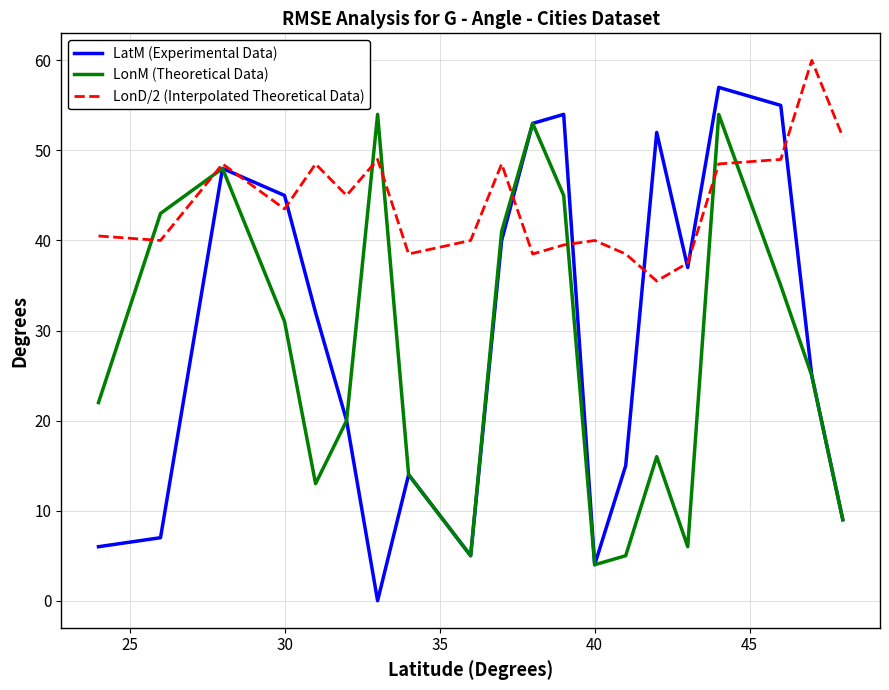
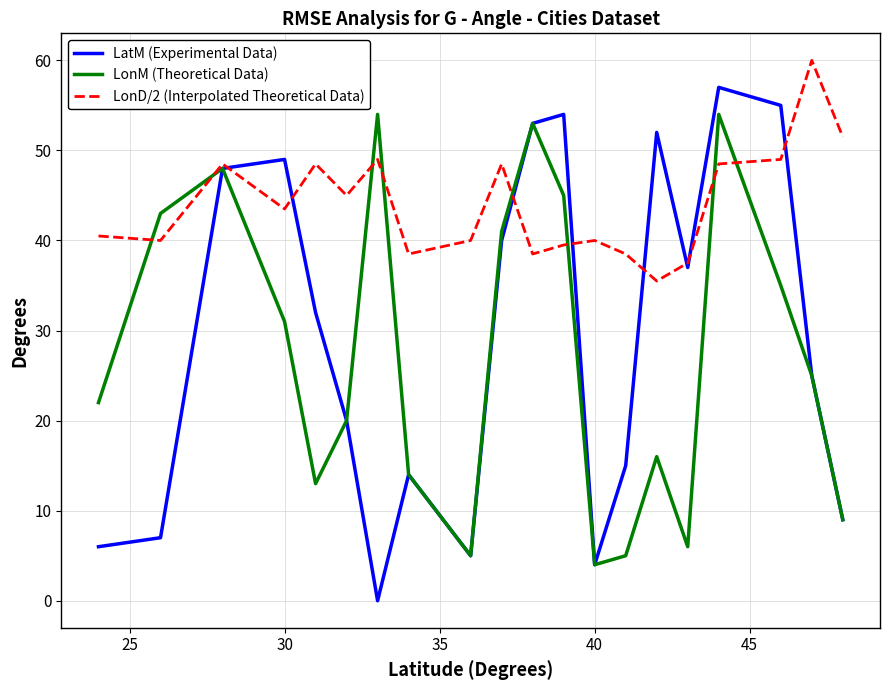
  {
    "LatM (Experimental Data)": {
-     "30": 45
+     "30": 49
    },
    "LonM (Theoretical Data)": {
      "30": 31
    },
    "LonD/2 (Interpolated Theoretical Data)": {
      "30": 44,
      "40": 40
    }
  }
